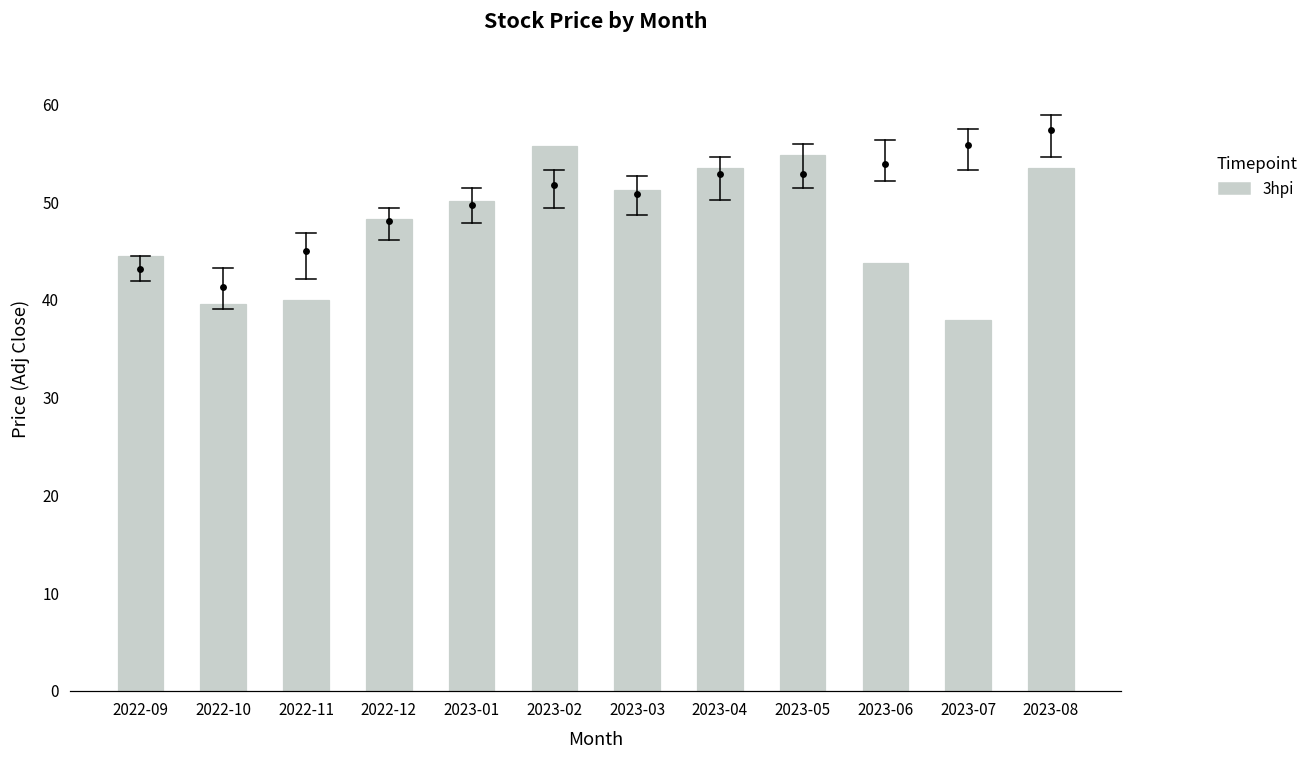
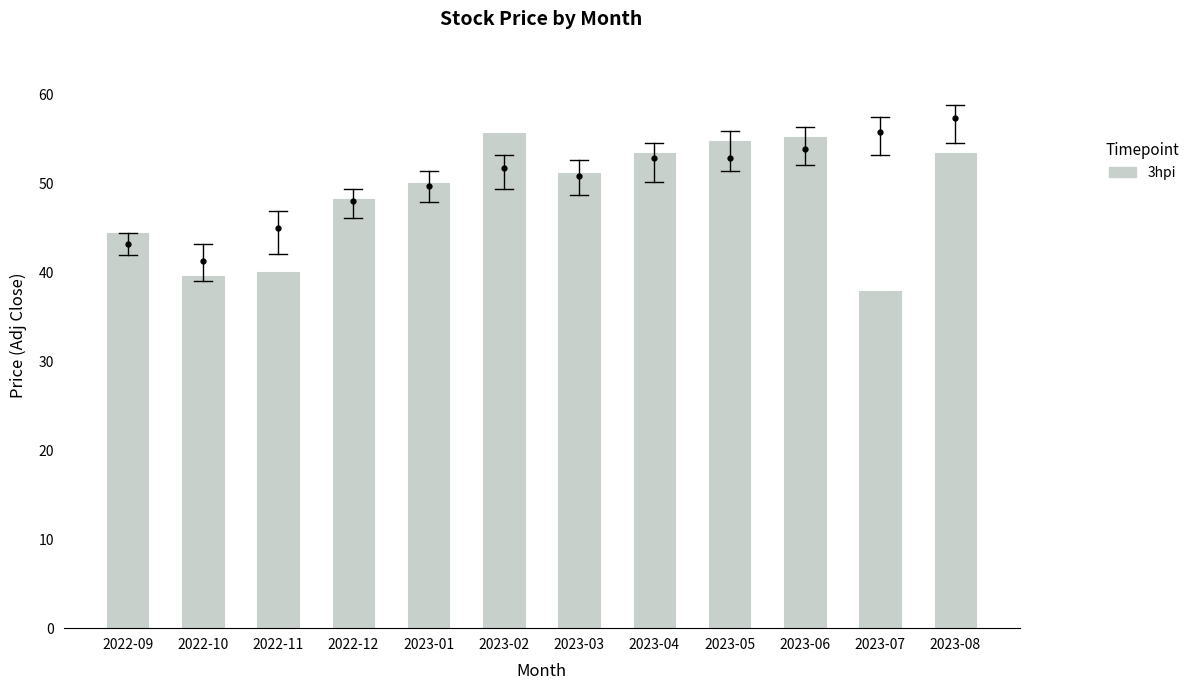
  {
    "3hpi": {
      "2022-09": 44,
      "2022-10": 40,
      "2022-11": 40,
      "2022-12": 48,
      "2023-01": 50,
      "2023-02": 56,
      "2023-03": 51,
      "2023-04": 53,
      "2023-05": 55,
-     "2023-06": 44,
+     "2023-06": 55,
      "2023-07": 38,
      "2023-08": 53
    }
  }
